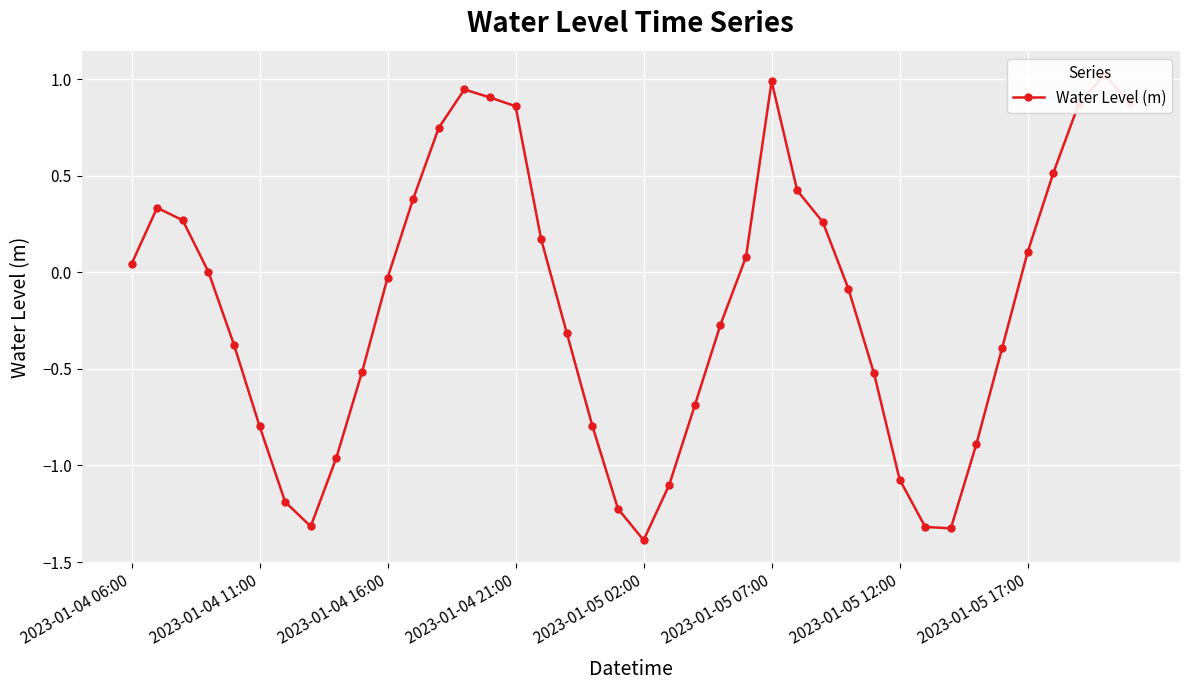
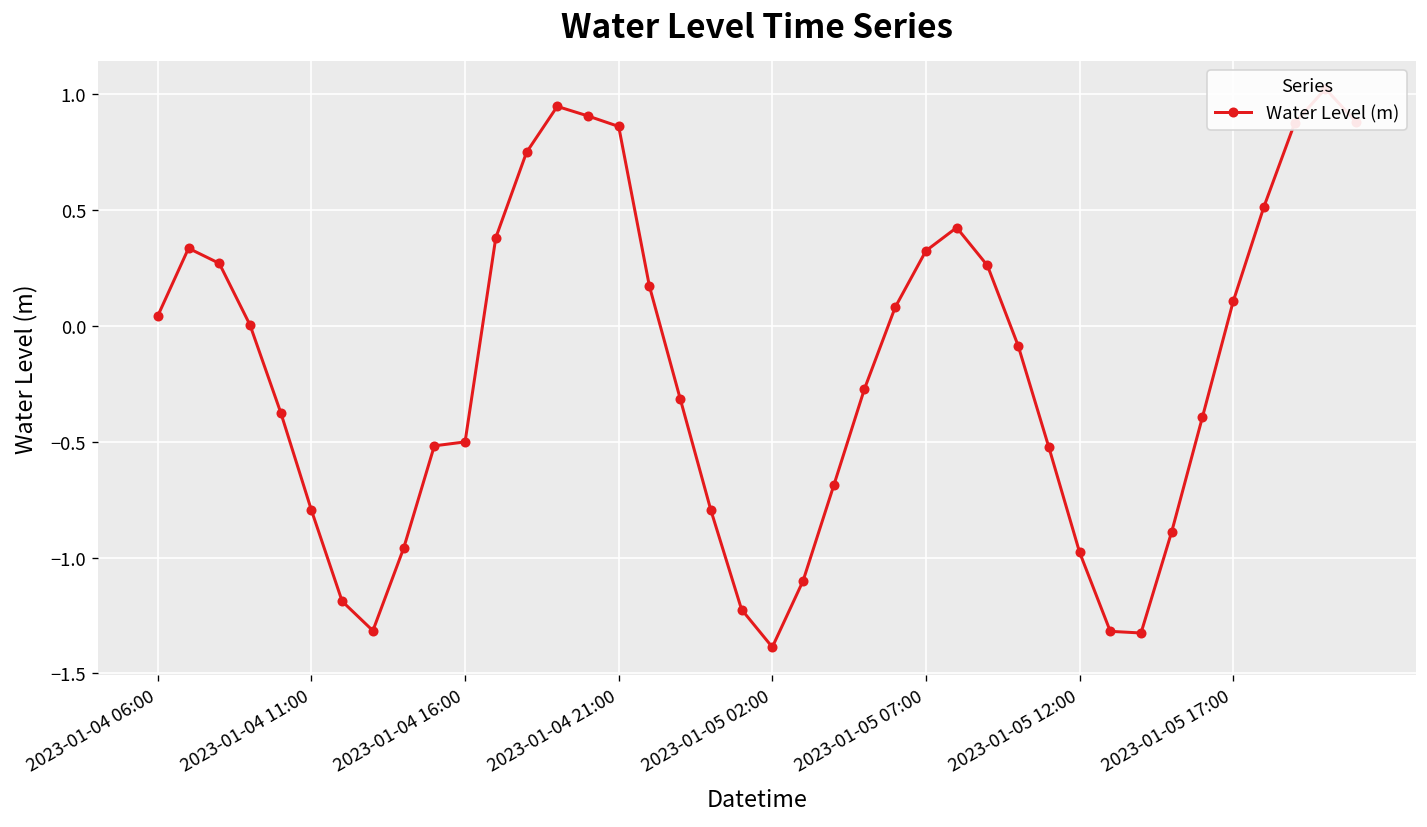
  {
    "2023-01-04 06:00": 0.04,
    "2023-01-04 11:00": -0.80,
-   "2023-01-04 16:00": -0.03,
+   "2023-01-04 16:00": -0.50,
    "2023-01-04 21:00": 0.86,
    "2023-01-05 02:00": -1.39,
-   "2023-01-05 07:00": 0.99,
-   "2023-01-05 12:00": -1.07,
+   "2023-01-05 07:00": 0.32,
+   "2023-01-05 12:00": -0.98,
    "2023-01-05 17:00": 0.11
  }
